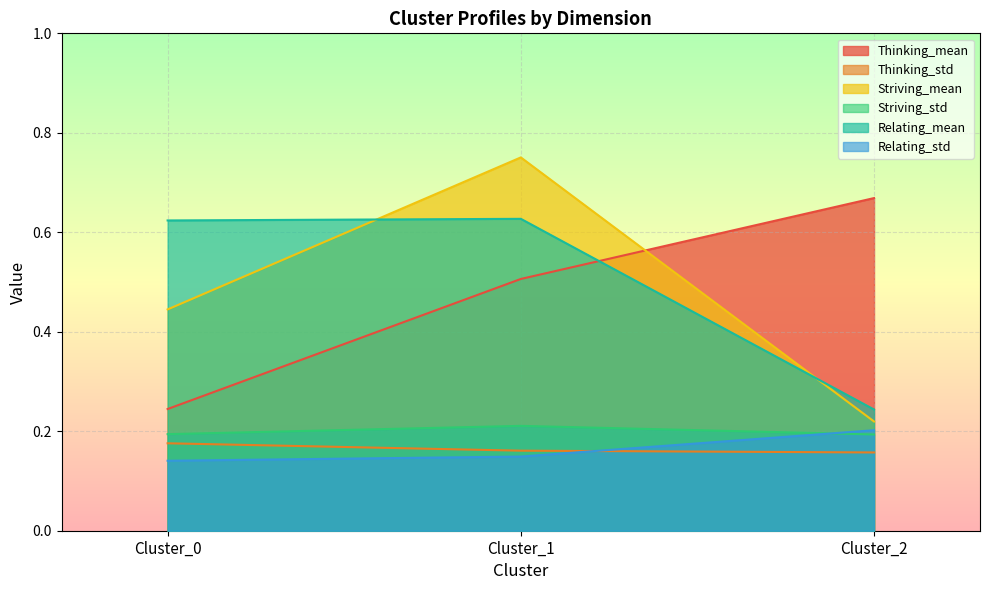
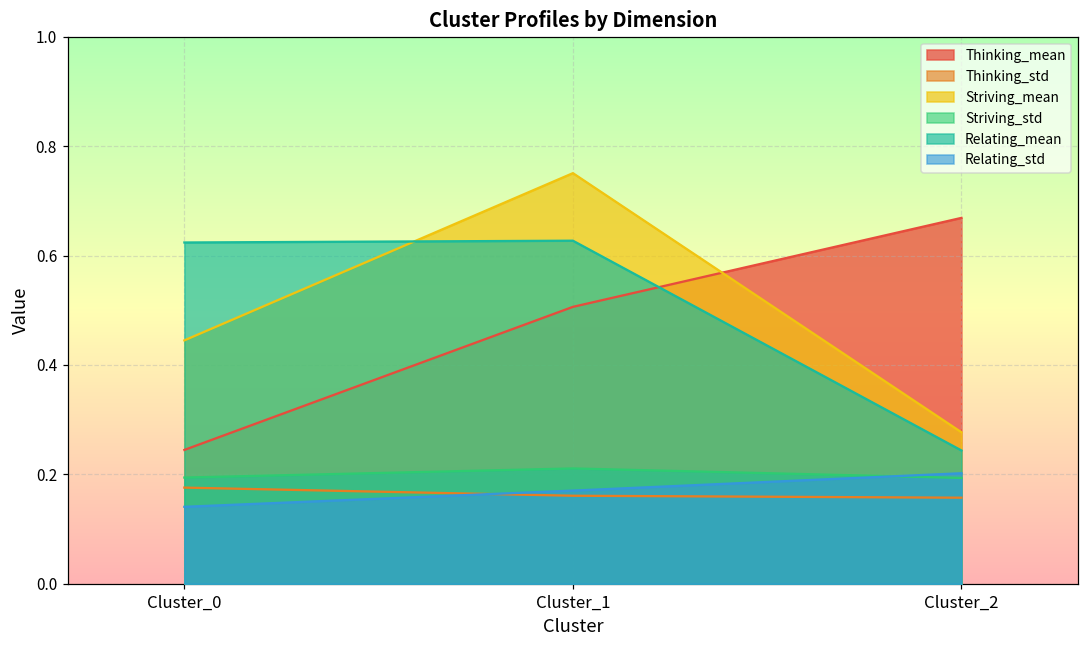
  {
    "Striving_mean": {
      "Cluster_0": 0.44,
      "Cluster_1": 0.75,
-     "Cluster_2": 0.22
+     "Cluster_2": 0.28
    },
    "Relating_std": {
      "Cluster_0": 0.14,
-     "Cluster_1": 0.15,
+     "Cluster_1": 0.17,
      "Cluster_2": 0.20
    }
  }
